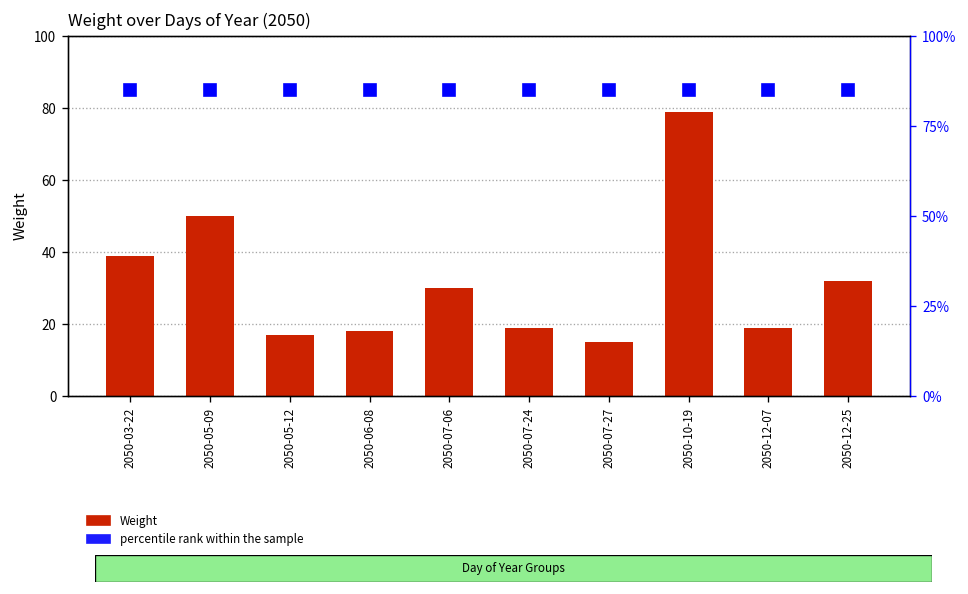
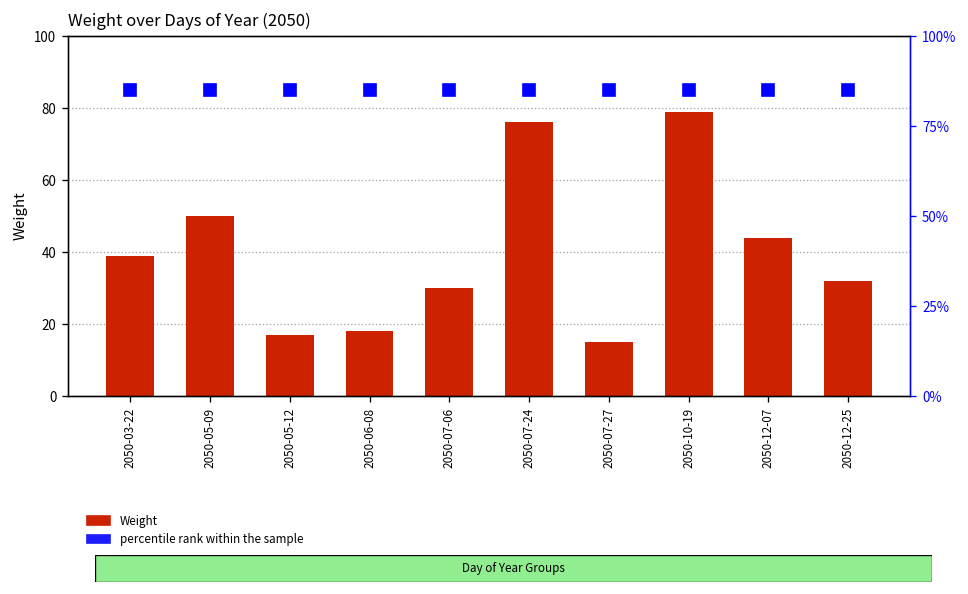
  {
    "Weight": {
      "2050-03-22": "39",
      "2050-05-09": "50",
      "2050-05-12": "17",
      "2050-06-08": "18",
      "2050-07-06": "30",
-     "2050-07-24": "19",
+     "2050-07-24": "76",
      "2050-07-27": "15",
      "2050-10-19": "79",
-     "2050-12-07": "19",
+     "2050-12-07": "44",
      "2050-12-25": "32"
    },
    "percentile rank within the sample": {
      "2050-03-22": "85%",
      "2050-05-09": "85%",
      "2050-05-12": "85%",
      "2050-06-08": "85%",
      "2050-07-06": "85%",
      "2050-07-24": "85%",
      "2050-07-27": "85%",
      "2050-10-19": "85%",
      "2050-12-07": "85%",
      "2050-12-25": "85%"
    }
  }
